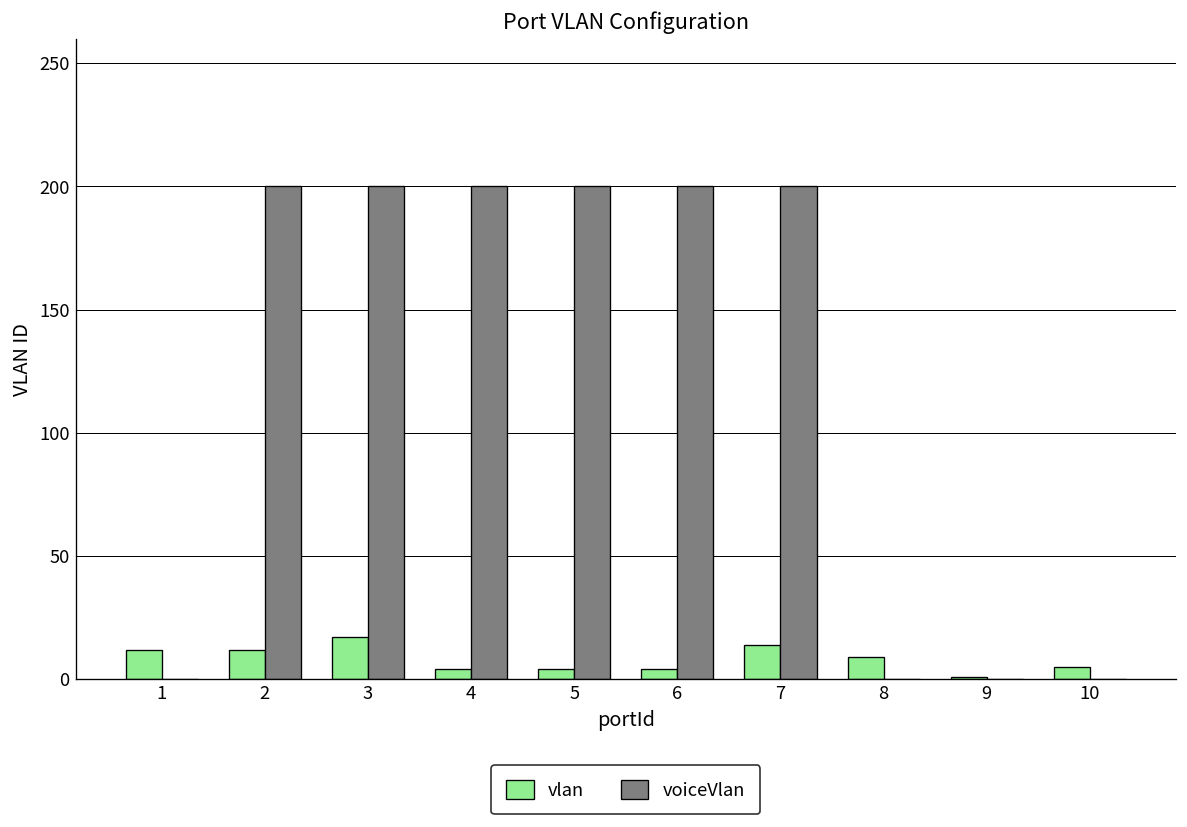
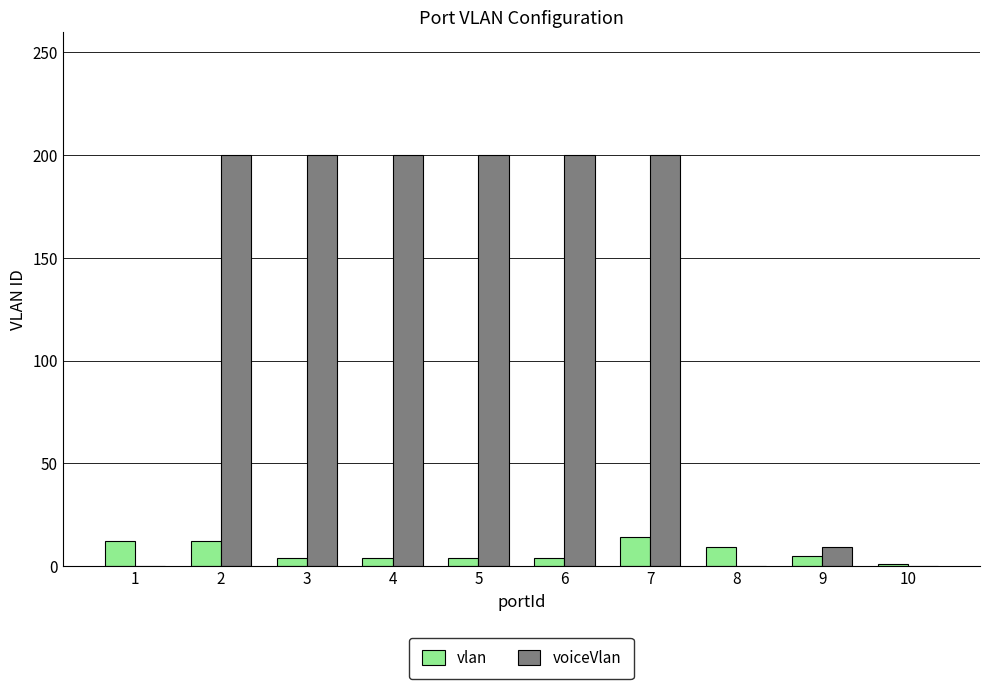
  {
    "vlan": {
      "1": 12,
      "2": 12,
-     "3": 17,
+     "3": 4,
      "4": 4,
      "5": 4,
      "6": 4,
      "7": 14,
      "8": 9,
-     "9": 1,
-     "10": 5
+     "9": 5,
+     "10": 1
    },
    "voiceVlan": {
      "1": 0,
      "2": 200,
      "3": 200,
      "4": 200,
      "5": 200,
      "6": 200,
      "7": 200,
      "8": 0,
-     "9": 0,
+     "9": 9,
      "10": 0
    }
  }
